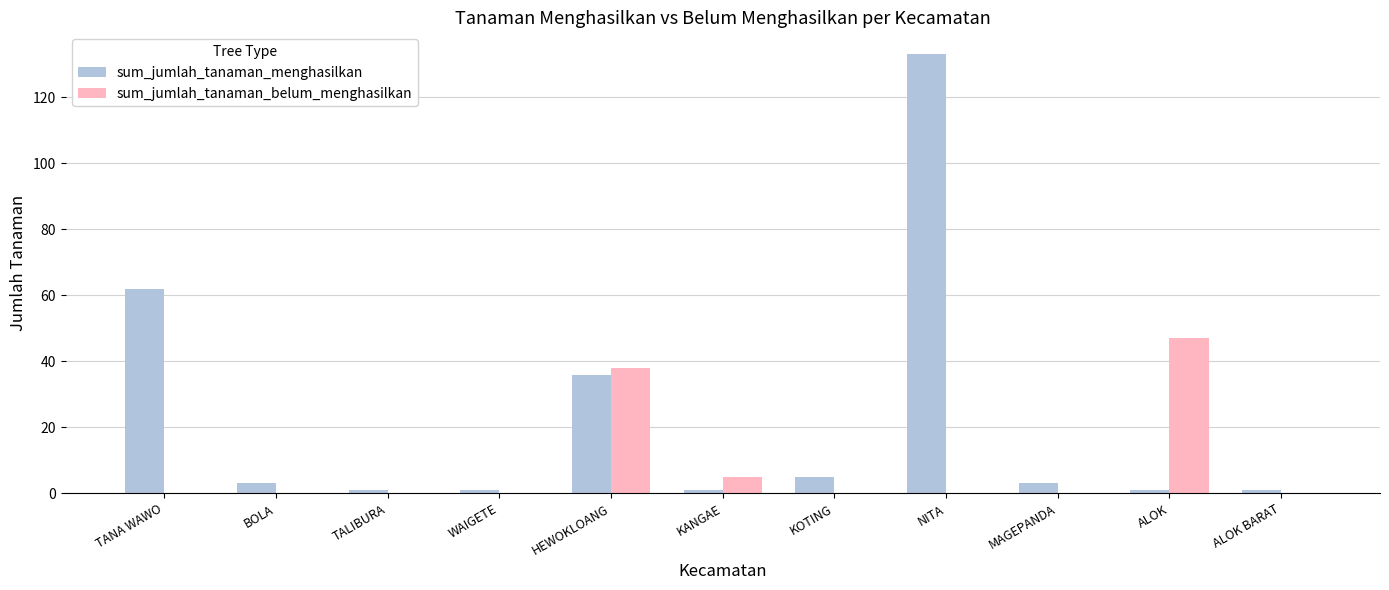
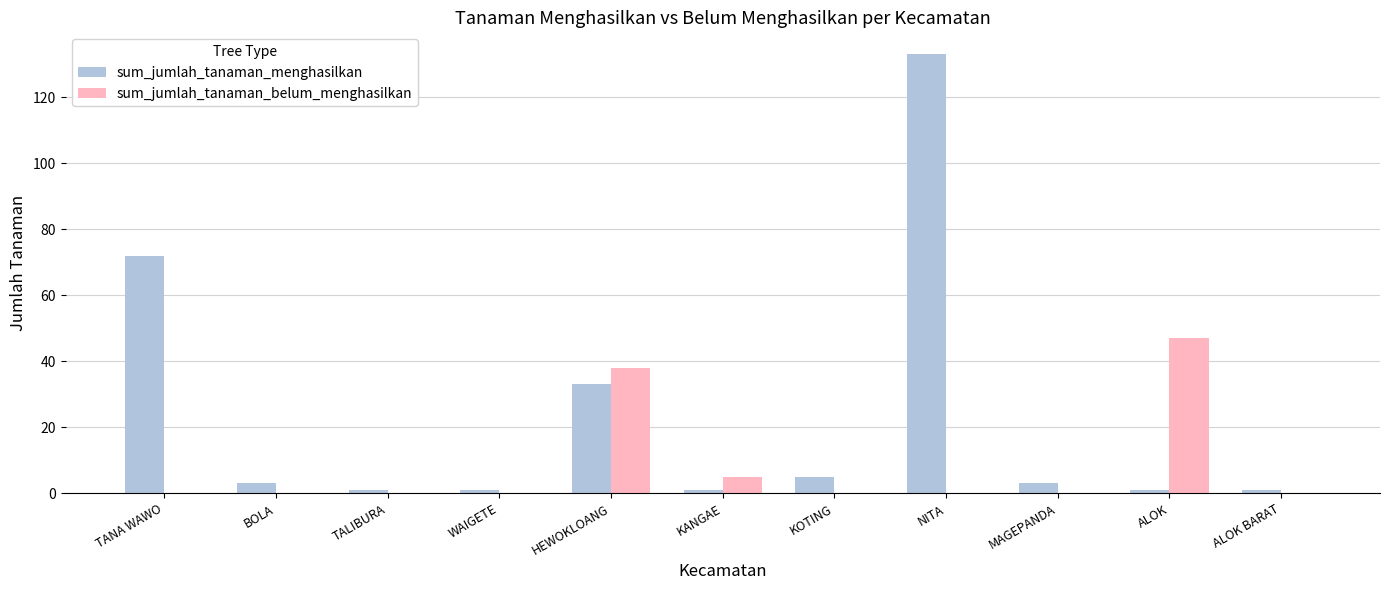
  {
    "sum_jumlah_tanaman_menghasilkan": {
-     "TANA WAWO": 62,
+     "TANA WAWO": 72,
      "BOLA": 3,
      "TALIBURA": 1,
      "WAIGETE": 1,
-     "HEWOKLOANG": 36,
+     "HEWOKLOANG": 33,
      "KANGAE": 1,
      "KOTING": 5,
      "NITA": 133,
      "MAGEPANDA": 3,
      "ALOK": 1,
      "ALOK BARAT": 1
    },
    "sum_jumlah_tanaman_belum_menghasilkan": {
      "TANA WAWO": 0,
      "BOLA": 0,
      "TALIBURA": 0,
      "WAIGETE": 0,
      "HEWOKLOANG": 38,
      "KANGAE": 5,
      "KOTING": 0,
      "NITA": 0,
      "MAGEPANDA": 0,
      "ALOK": 47,
      "ALOK BARAT": 0
    }
  }
